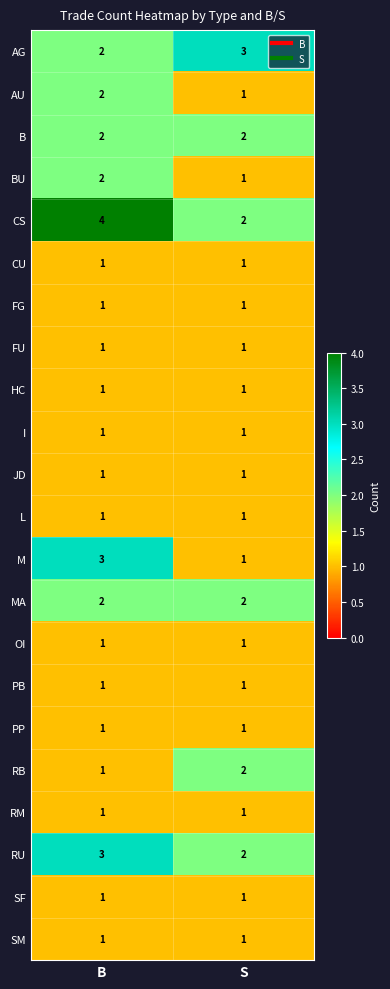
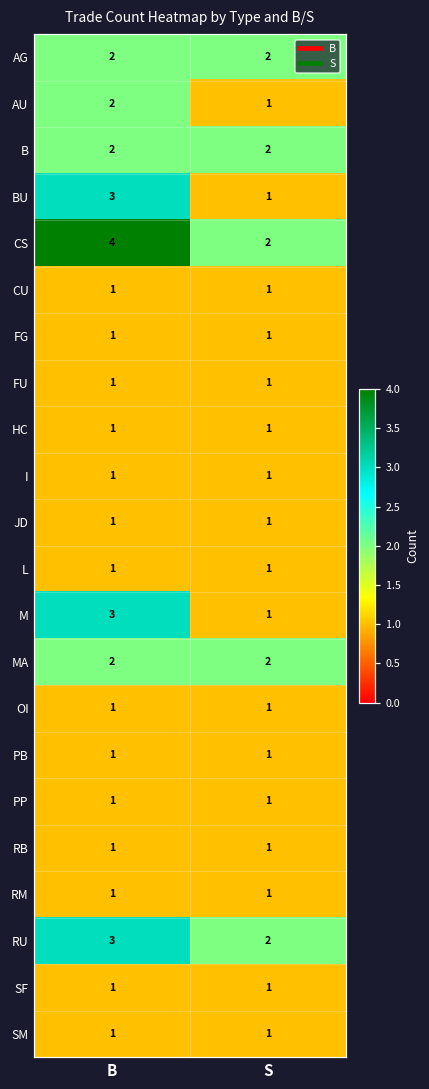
  {
    "AG": {
      "B": 2,
-     "S": 3
+     "S": 2
    },
    "AU": {
      "B": 2,
      "S": 1
    },
    "B": {
      "B": 2,
      "S": 2
    },
    "BU": {
-     "B": 2,
+     "B": 3,
      "S": 1
    },
    "CS": {
      "B": 4,
      "S": 2
    },
    "CU": {
      "B": 1,
      "S": 1
    },
    "FG": {
      "B": 1,
      "S": 1
    },
    "FU": {
      "B": 1,
      "S": 1
    },
    "HC": {
      "B": 1,
      "S": 1
    },
    "I": {
      "B": 1,
      "S": 1
    },
    "JD": {
      "B": 1,
      "S": 1
    },
    "L": {
      "B": 1,
      "S": 1
    },
    "M": {
      "B": 3,
      "S": 1
    },
    "MA": {
      "B": 2,
      "S": 2
    },
    "OI": {
      "B": 1,
      "S": 1
    },
    "PB": {
      "B": 1,
      "S": 1
    },
    "PP": {
      "B": 1,
      "S": 1
    },
    "RB": {
      "B": 1,
-     "S": 2
+     "S": 1
    },
    "RM": {
      "B": 1,
      "S": 1
    },
    "RU": {
      "B": 3,
      "S": 2
    },
    "SF": {
      "B": 1,
      "S": 1
    },
    "SM": {
      "B": 1,
      "S": 1
    }
  }
